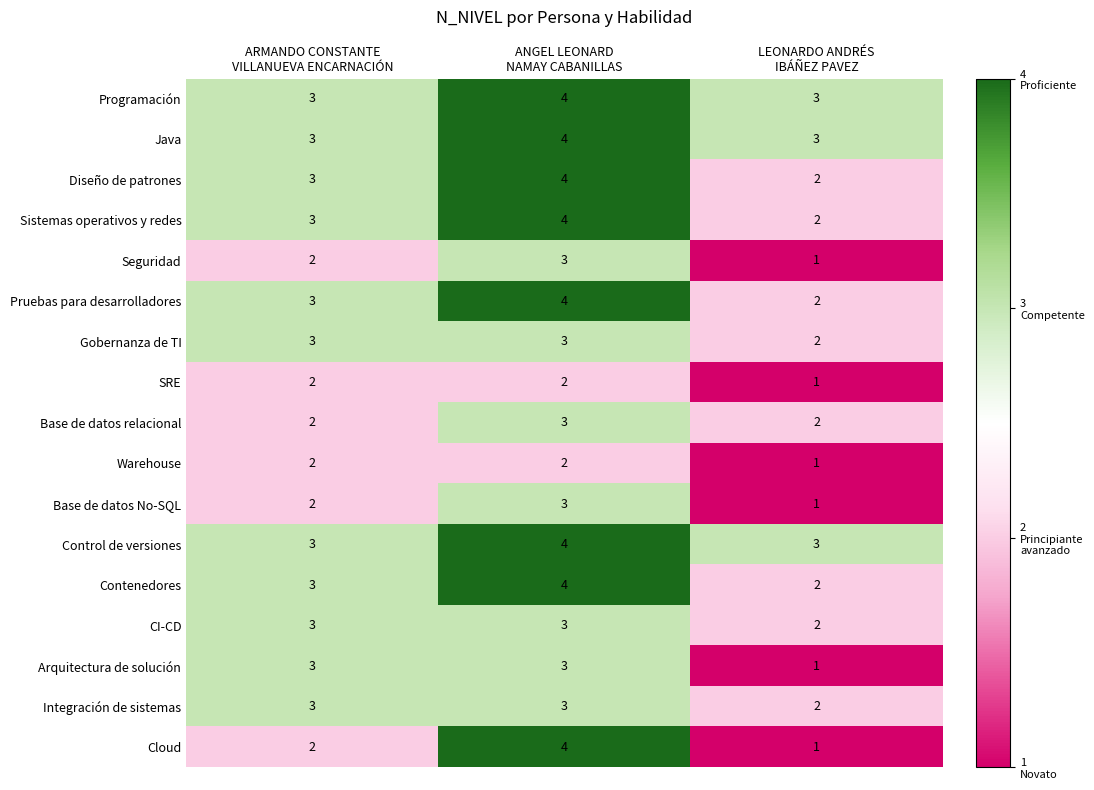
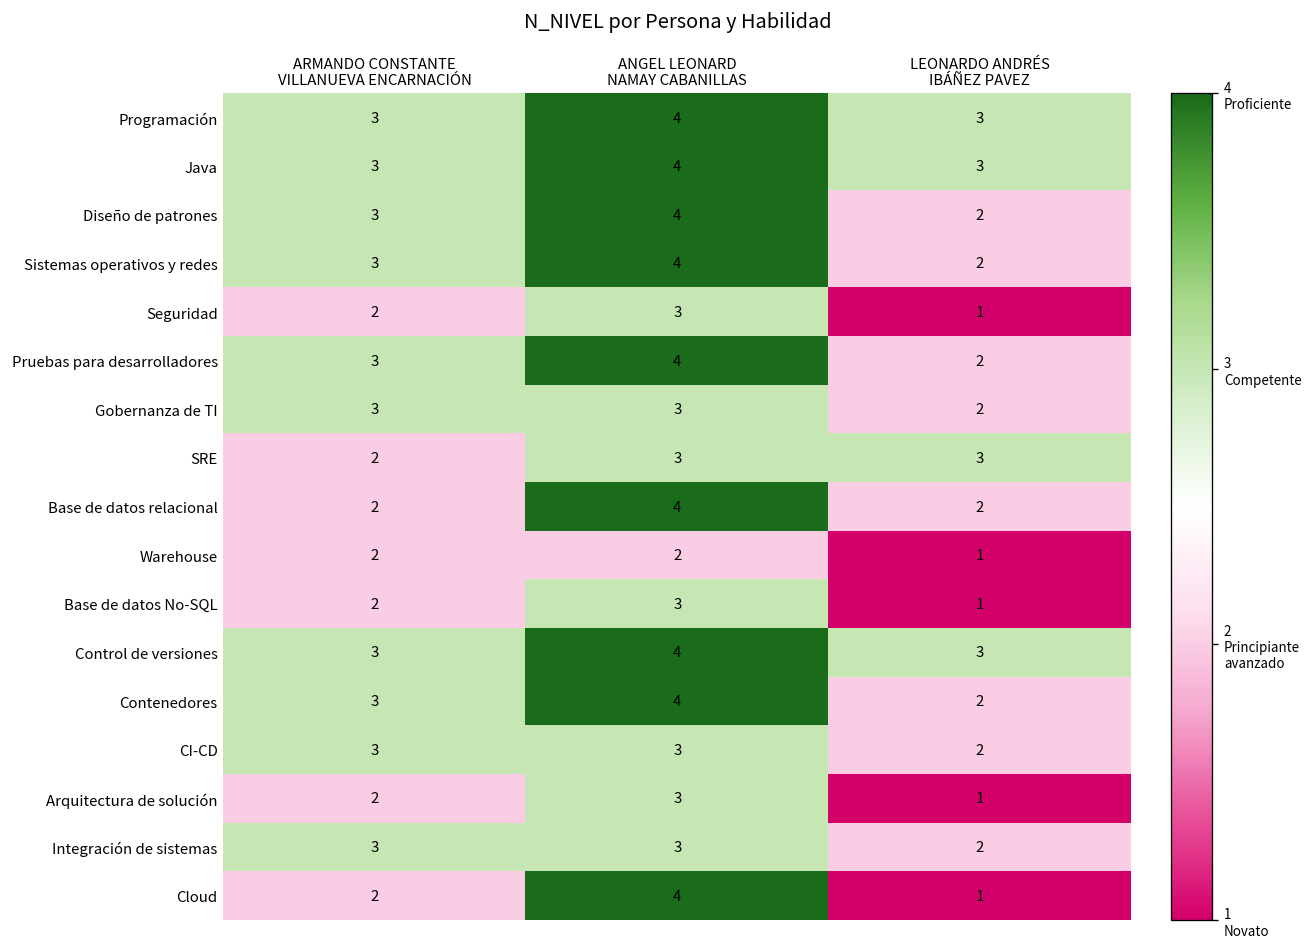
  {
    "Programación": {
      "ARMANDO CONSTANTE VILLANUEVA ENCARNACIÓN": 3,
      "ANGEL LEONARD NAMAY CABANILLAS": 4,
      "LEONARDO ANDRÉS IBÁÑEZ PAVEZ": 3
    },
    "Java": {
      "ARMANDO CONSTANTE VILLANUEVA ENCARNACIÓN": 3,
      "ANGEL LEONARD NAMAY CABANILLAS": 4,
      "LEONARDO ANDRÉS IBÁÑEZ PAVEZ": 3
    },
    "Diseño de patrones": {
      "ARMANDO CONSTANTE VILLANUEVA ENCARNACIÓN": 3,
      "ANGEL LEONARD NAMAY CABANILLAS": 4,
      "LEONARDO ANDRÉS IBÁÑEZ PAVEZ": 2
    },
    "Sistemas operativos y redes": {
      "ARMANDO CONSTANTE VILLANUEVA ENCARNACIÓN": 3,
      "ANGEL LEONARD NAMAY CABANILLAS": 4,
      "LEONARDO ANDRÉS IBÁÑEZ PAVEZ": 2
    },
    "Seguridad": {
      "ARMANDO CONSTANTE VILLANUEVA ENCARNACIÓN": 2,
      "ANGEL LEONARD NAMAY CABANILLAS": 3,
      "LEONARDO ANDRÉS IBÁÑEZ PAVEZ": 1
    },
    "Pruebas para desarrolladores": {
      "ARMANDO CONSTANTE VILLANUEVA ENCARNACIÓN": 3,
      "ANGEL LEONARD NAMAY CABANILLAS": 4,
      "LEONARDO ANDRÉS IBÁÑEZ PAVEZ": 2
    },
    "Gobernanza de TI": {
      "ARMANDO CONSTANTE VILLANUEVA ENCARNACIÓN": 3,
      "ANGEL LEONARD NAMAY CABANILLAS": 3,
      "LEONARDO ANDRÉS IBÁÑEZ PAVEZ": 2
    },
    "SRE": {
      "ARMANDO CONSTANTE VILLANUEVA ENCARNACIÓN": 2,
-     "ANGEL LEONARD NAMAY CABANILLAS": 2,
-     "LEONARDO ANDRÉS IBÁÑEZ PAVEZ": 1
+     "ANGEL LEONARD NAMAY CABANILLAS": 3,
+     "LEONARDO ANDRÉS IBÁÑEZ PAVEZ": 3
    },
    "Base de datos relacional": {
      "ARMANDO CONSTANTE VILLANUEVA ENCARNACIÓN": 2,
-     "ANGEL LEONARD NAMAY CABANILLAS": 3,
+     "ANGEL LEONARD NAMAY CABANILLAS": 4,
      "LEONARDO ANDRÉS IBÁÑEZ PAVEZ": 2
    },
    "Warehouse": {
      "ARMANDO CONSTANTE VILLANUEVA ENCARNACIÓN": 2,
      "ANGEL LEONARD NAMAY CABANILLAS": 2,
      "LEONARDO ANDRÉS IBÁÑEZ PAVEZ": 1
    },
    "Base de datos No-SQL": {
      "ARMANDO CONSTANTE VILLANUEVA ENCARNACIÓN": 2,
      "ANGEL LEONARD NAMAY CABANILLAS": 3,
      "LEONARDO ANDRÉS IBÁÑEZ PAVEZ": 1
    },
    "Control de versiones": {
      "ARMANDO CONSTANTE VILLANUEVA ENCARNACIÓN": 3,
      "ANGEL LEONARD NAMAY CABANILLAS": 4,
      "LEONARDO ANDRÉS IBÁÑEZ PAVEZ": 3
    },
    "Contenedores": {
      "ARMANDO CONSTANTE VILLANUEVA ENCARNACIÓN": 3,
      "ANGEL LEONARD NAMAY CABANILLAS": 4,
      "LEONARDO ANDRÉS IBÁÑEZ PAVEZ": 2
    },
    "CI-CD": {
      "ARMANDO CONSTANTE VILLANUEVA ENCARNACIÓN": 3,
      "ANGEL LEONARD NAMAY CABANILLAS": 3,
      "LEONARDO ANDRÉS IBÁÑEZ PAVEZ": 2
    },
    "Arquitectura de solución": {
-     "ARMANDO CONSTANTE VILLANUEVA ENCARNACIÓN": 3,
+     "ARMANDO CONSTANTE VILLANUEVA ENCARNACIÓN": 2,
      "ANGEL LEONARD NAMAY CABANILLAS": 3,
      "LEONARDO ANDRÉS IBÁÑEZ PAVEZ": 1
    },
    "Integración de sistemas": {
      "ARMANDO CONSTANTE VILLANUEVA ENCARNACIÓN": 3,
      "ANGEL LEONARD NAMAY CABANILLAS": 3,
      "LEONARDO ANDRÉS IBÁÑEZ PAVEZ": 2
    },
    "Cloud": {
      "ARMANDO CONSTANTE VILLANUEVA ENCARNACIÓN": 2,
      "ANGEL LEONARD NAMAY CABANILLAS": 4,
      "LEONARDO ANDRÉS IBÁÑEZ PAVEZ": 1
    }
  }
